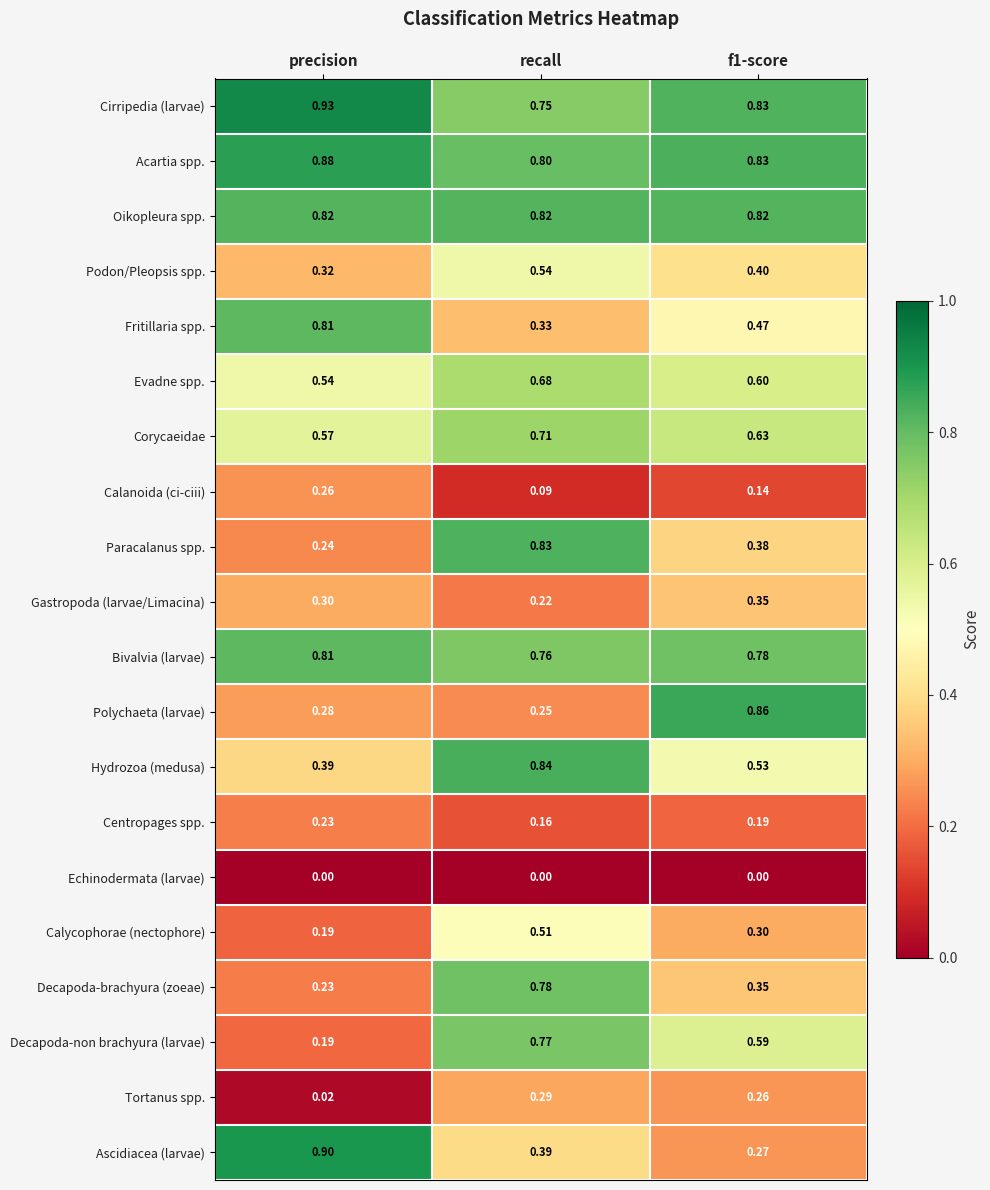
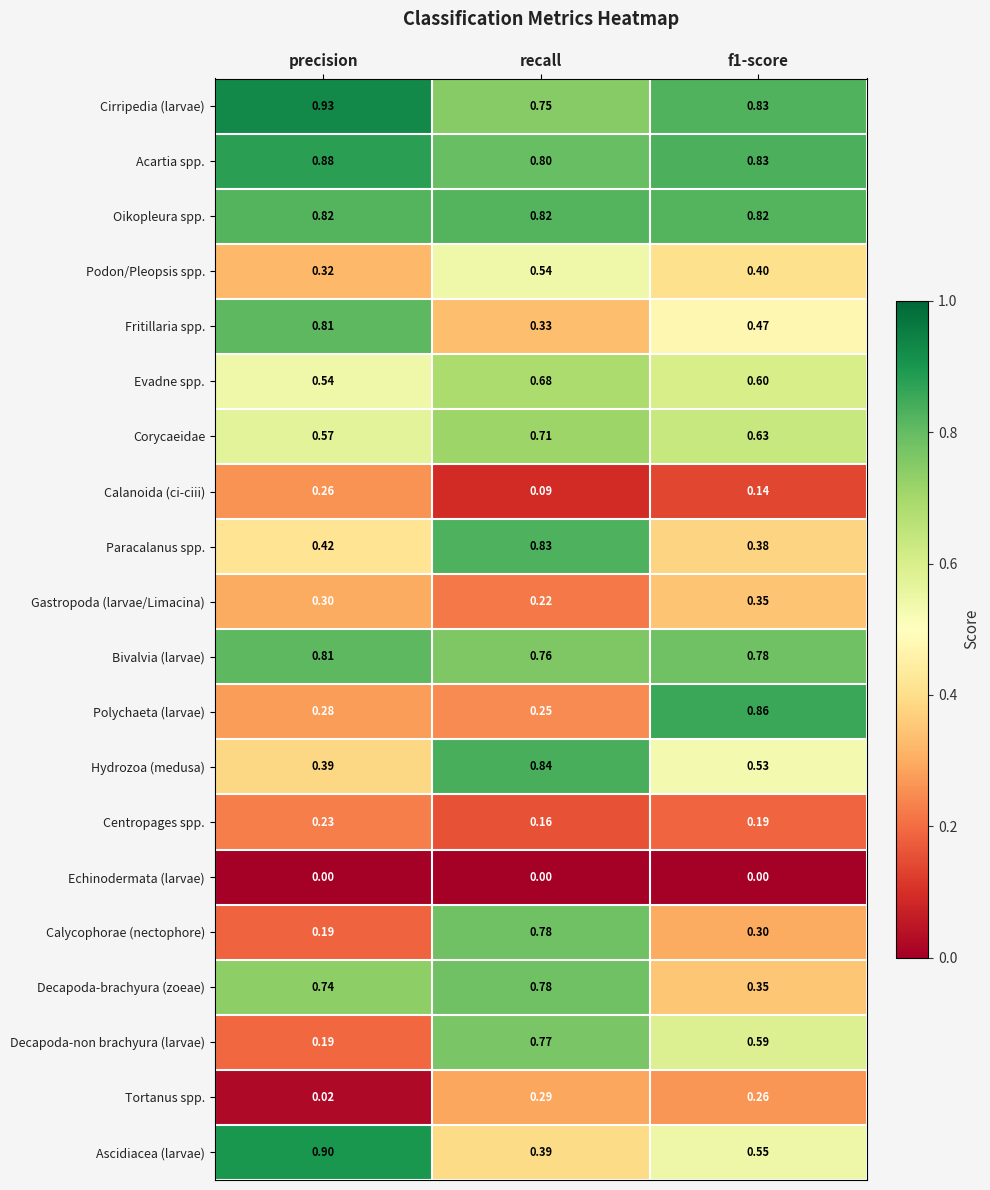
  {
    "Cirripedia (larvae)": {
      "precision": 0.93,
      "recall": 0.75,
      "f1-score": 0.83
    },
    "Acartia spp.": {
      "precision": 0.88,
      "recall": 0.80,
      "f1-score": 0.83
    },
    "Oikopleura spp.": {
      "precision": 0.82,
      "recall": 0.82,
      "f1-score": 0.82
    },
    "Podon/Pleopsis spp.": {
      "precision": 0.32,
      "recall": 0.54,
      "f1-score": 0.40
    },
    "Fritillaria spp.": {
      "precision": 0.81,
      "recall": 0.33,
      "f1-score": 0.47
    },
    "Evadne spp.": {
      "precision": 0.54,
      "recall": 0.68,
      "f1-score": 0.60
    },
    "Corycaeidae": {
      "precision": 0.57,
      "recall": 0.71,
      "f1-score": 0.63
    },
    "Calanoida (ci-ciii)": {
      "precision": 0.26,
      "recall": 0.09,
      "f1-score": 0.14
    },
    "Paracalanus spp.": {
-     "precision": 0.24,
+     "precision": 0.42,
      "recall": 0.83,
      "f1-score": 0.38
    },
    "Gastropoda (larvae/Limacina)": {
      "precision": 0.30,
      "recall": 0.22,
      "f1-score": 0.35
    },
    "Bivalvia (larvae)": {
      "precision": 0.81,
      "recall": 0.76,
      "f1-score": 0.78
    },
    "Polychaeta (larvae)": {
      "precision": 0.28,
      "recall": 0.25,
      "f1-score": 0.86
    },
    "Hydrozoa (medusa)": {
      "precision": 0.39,
      "recall": 0.84,
      "f1-score": 0.53
    },
    "Centropages spp.": {
      "precision": 0.23,
      "recall": 0.16,
      "f1-score": 0.19
    },
    "Echinodermata (larvae)": {
      "precision": 0.00,
      "recall": 0.00,
      "f1-score": 0.00
    },
    "Calycophorae (nectophore)": {
      "precision": 0.19,
-     "recall": 0.51,
+     "recall": 0.78,
      "f1-score": 0.30
    },
    "Decapoda-brachyura (zoeae)": {
-     "precision": 0.23,
+     "precision": 0.74,
      "recall": 0.78,
      "f1-score": 0.35
    },
    "Decapoda-non brachyura (larvae)": {
      "precision": 0.19,
      "recall": 0.77,
      "f1-score": 0.59
    },
    "Tortanus spp.": {
      "precision": 0.02,
      "recall": 0.29,
      "f1-score": 0.26
    },
    "Ascidiacea (larvae)": {
      "precision": 0.90,
      "recall": 0.39,
-     "f1-score": 0.27
+     "f1-score": 0.55
    }
  }
